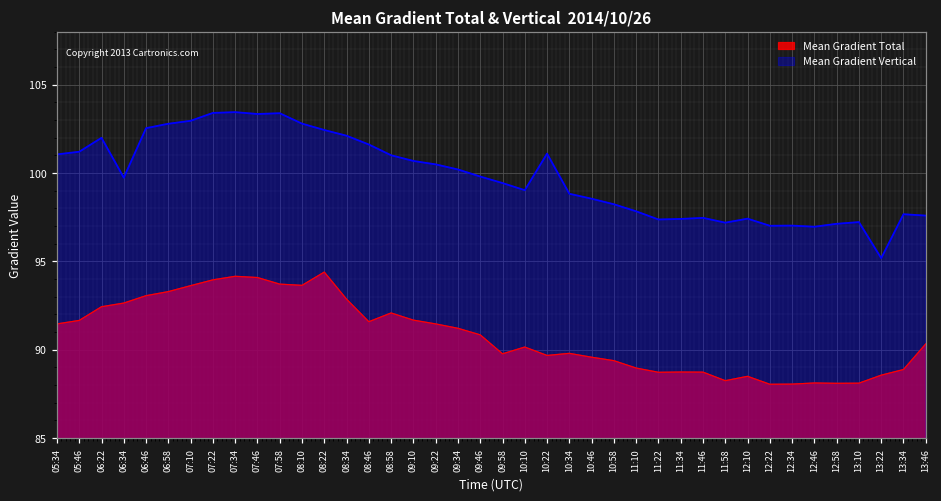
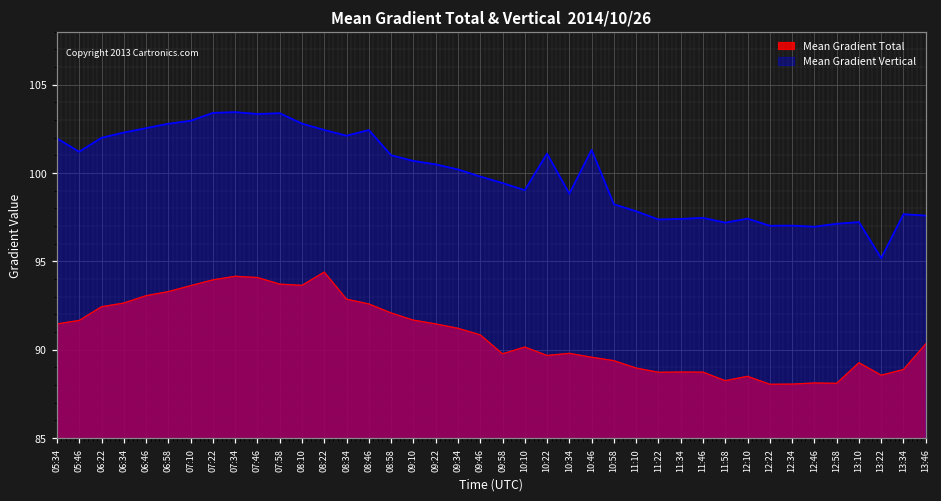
  {
    "Mean Gradient Total": {
      "05:34": 91.5,
      "05:46": 91.7,
      "06:22": 92.4,
      "06:34": 92.6,
      "06:46": 93.1,
      "06:58": 93.3,
      "07:10": 93.6,
      "07:22": 93.9,
      "07:34": 94.1,
      "07:46": 94.1,
      "07:58": 93.7,
      "08:10": 93.6,
      "08:22": 94.4,
      "08:34": 92.9,
-     "08:46": 91.6,
+     "08:46": 92.6,
      "08:58": 92.1,
      "09:10": 91.7,
      "09:22": 91.5,
      "09:34": 91.2,
      "09:46": 90.8,
      "09:58": 89.8,
      "10:10": 90.1,
      "10:22": 89.7,
      "10:34": 89.8,
      "10:46": 89.6,
      "10:58": 89.4,
      "11:10": 89.0,
      "11:22": 88.7,
      "11:34": 88.7,
      "11:46": 88.7,
      "11:58": 88.2,
      "12:10": 88.5,
      "12:22": 88.0,
      "12:34": 88.0,
      "12:46": 88.1,
      "12:58": 88.1,
-     "13:10": 88.1,
+     "13:10": 89.3,
      "13:22": 88.6,
      "13:34": 88.9,
      "13:46": 90.3
    },
    "Mean Gradient Vertical": {
-     "05:34": 101.0,
+     "05:34": 102.0,
      "05:46": 101.2,
      "06:22": 102.0,
-     "06:34": 99.7,
+     "06:34": 102.3,
      "06:46": 102.5,
      "06:58": 102.8,
      "07:10": 102.9,
      "07:22": 103.4,
      "07:34": 103.4,
      "07:46": 103.3,
      "07:58": 103.4,
      "08:10": 102.8,
      "08:22": 102.4,
      "08:34": 102.1,
-     "08:46": 101.6,
+     "08:46": 102.4,
      "08:58": 101.0,
      "09:10": 100.7,
      "09:22": 100.5,
      "09:34": 100.2,
      "09:46": 99.8,
      "09:58": 99.4,
      "10:10": 99.0,
      "10:22": 101.1,
      "10:34": 98.8,
-     "10:46": 98.5,
+     "10:46": 101.3,
      "10:58": 98.2,
      "11:10": 97.8,
      "11:22": 97.4,
      "11:34": 97.4,
      "11:46": 97.5,
      "11:58": 97.2,
      "12:10": 97.4,
      "12:22": 97.0,
      "12:34": 97.0,
      "12:46": 97.0,
      "12:58": 97.1,
      "13:10": 97.2,
      "13:22": 95.2,
      "13:34": 97.7,
      "13:46": 97.6
    }
  }
